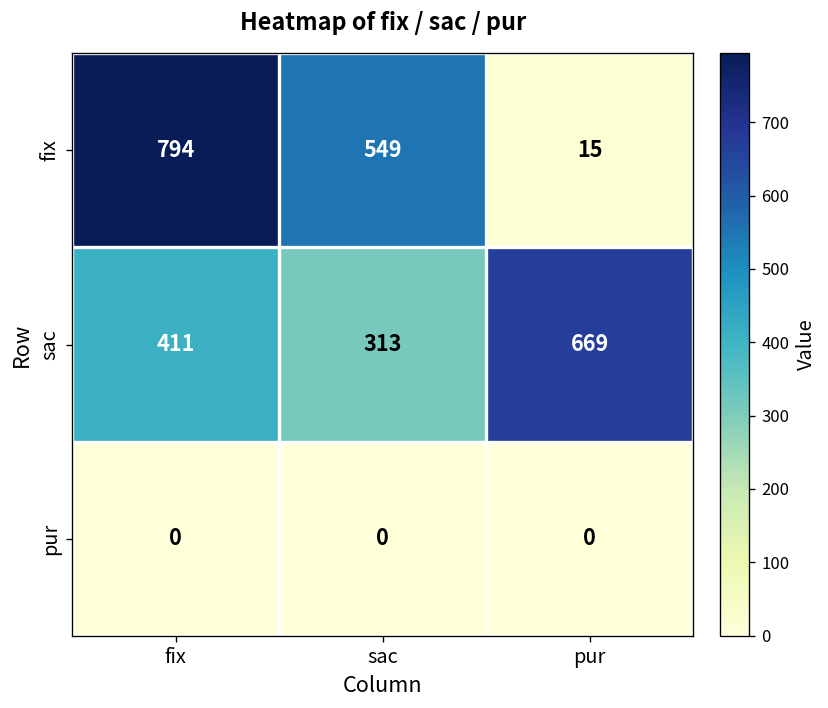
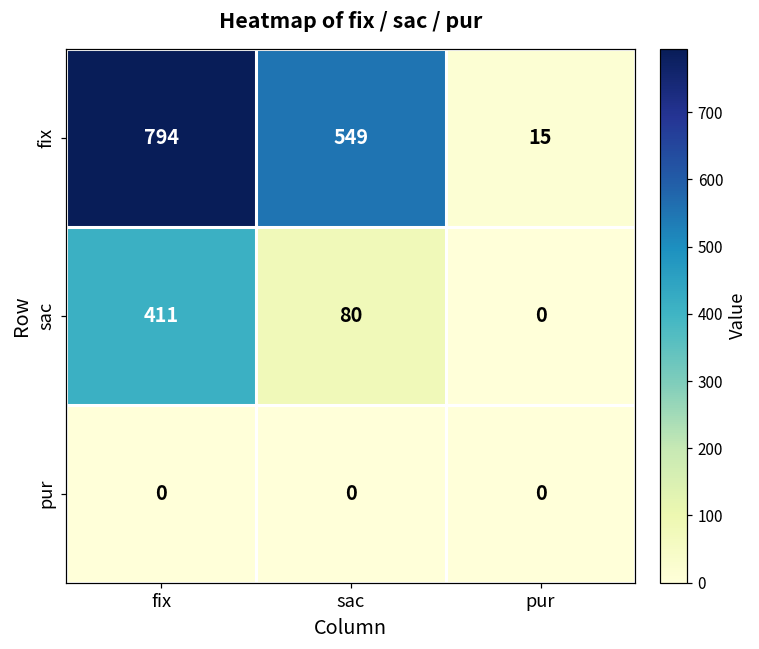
  {
    "fix": {
      "fix": 794,
      "sac": 549,
      "pur": 15
    },
    "sac": {
      "fix": 411,
-     "sac": 313,
-     "pur": 669
+     "sac": 80,
+     "pur": 0
    },
    "pur": {
      "fix": 0,
      "sac": 0,
      "pur": 0
    }
  }
